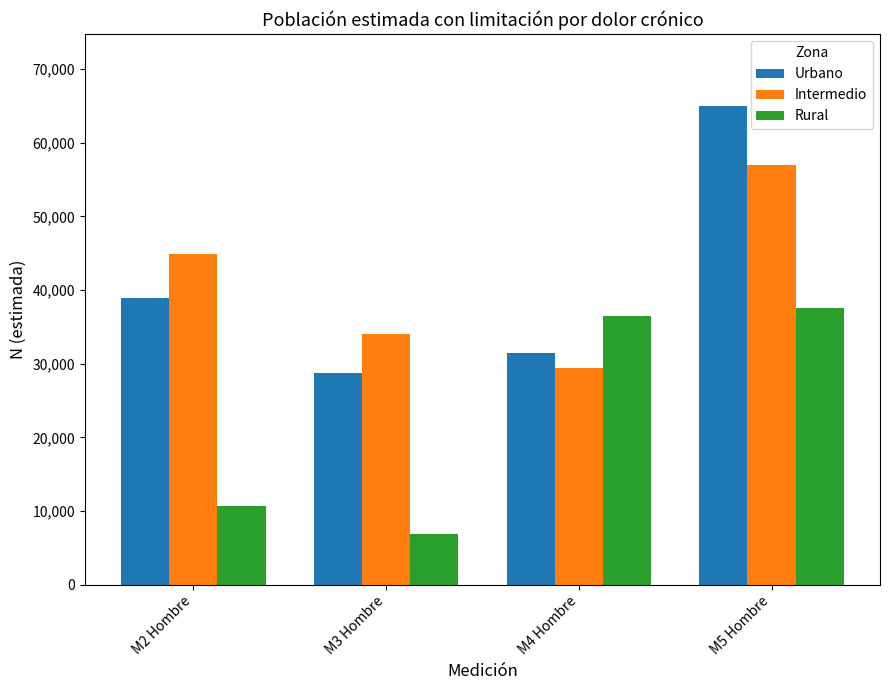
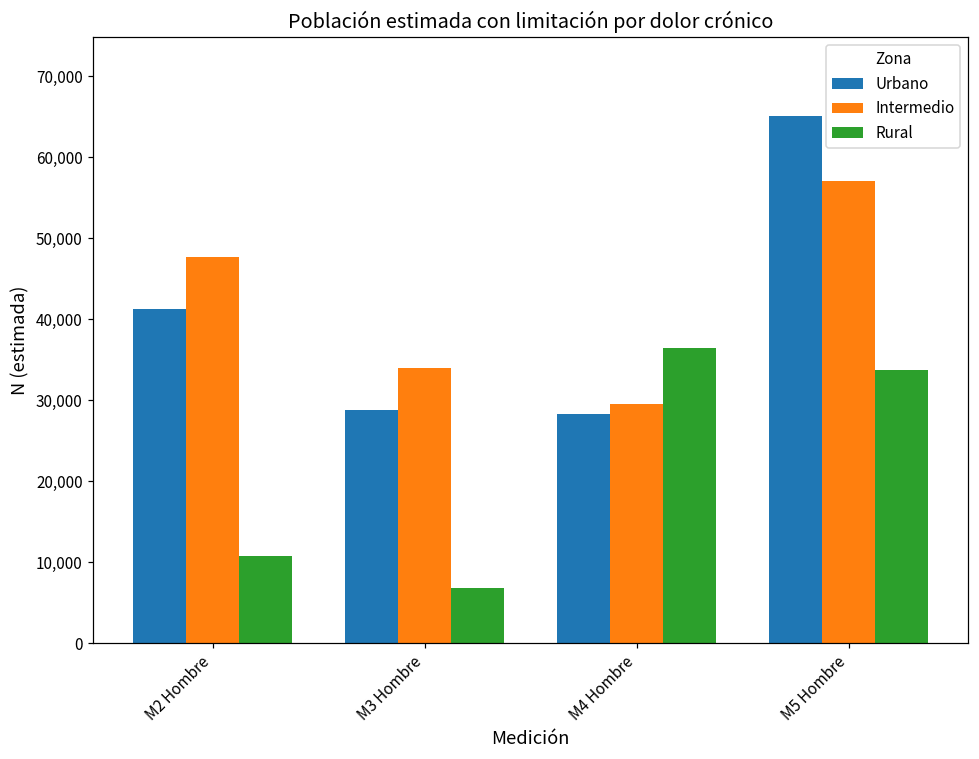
  {
    "Urbano": {
-     "M2 Hombre": "39,000",
+     "M2 Hombre": "41,000",
      "M3 Hombre": "29,000",
-     "M4 Hombre": "31,000",
+     "M4 Hombre": "28,000",
      "M5 Hombre": "65,000"
    },
    "Intermedio": {
-     "M2 Hombre": "45,000",
+     "M2 Hombre": "48,000",
      "M3 Hombre": "34,000",
      "M4 Hombre": "29,000",
      "M5 Hombre": "57,000"
    },
    "Rural": {
      "M2 Hombre": "11,000",
      "M3 Hombre": "7,000",
      "M4 Hombre": "36,000",
-     "M5 Hombre": "38,000"
+     "M5 Hombre": "34,000"
    }
  }
